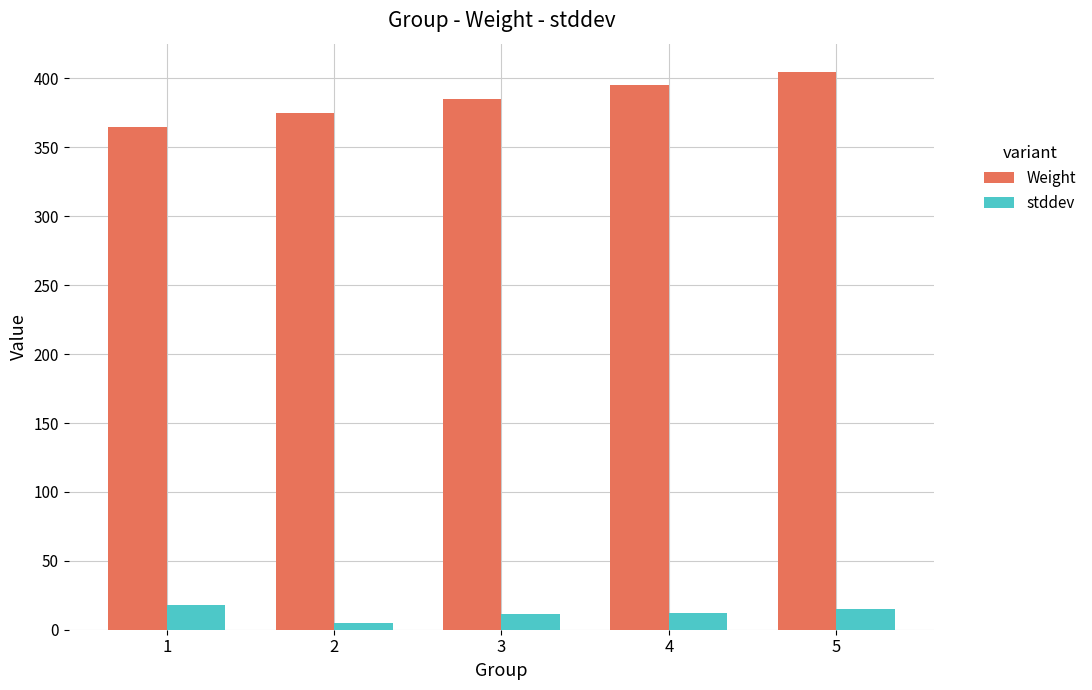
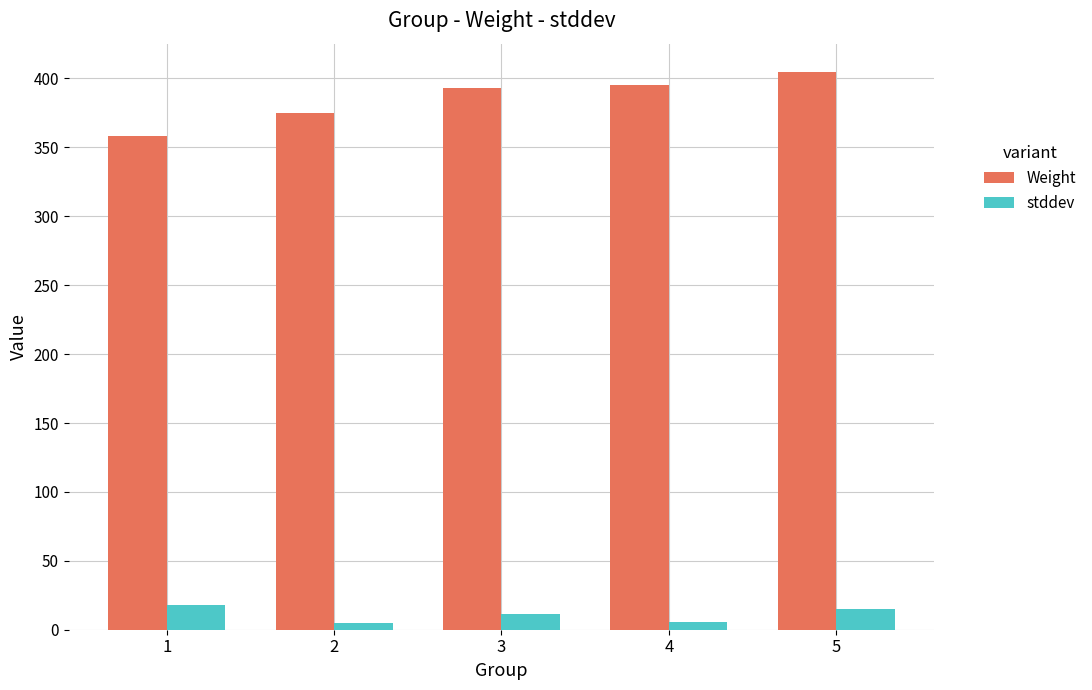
  {
    "Weight": {
-     "1": 365,
+     "1": 358,
      "2": 375,
-     "3": 385,
+     "3": 393,
      "4": 395,
      "5": 405
    },
    "stddev": {
      "1": 18,
      "2": 5,
      "3": 11,
-     "4": 12,
+     "4": 5,
      "5": 15
    }
  }
